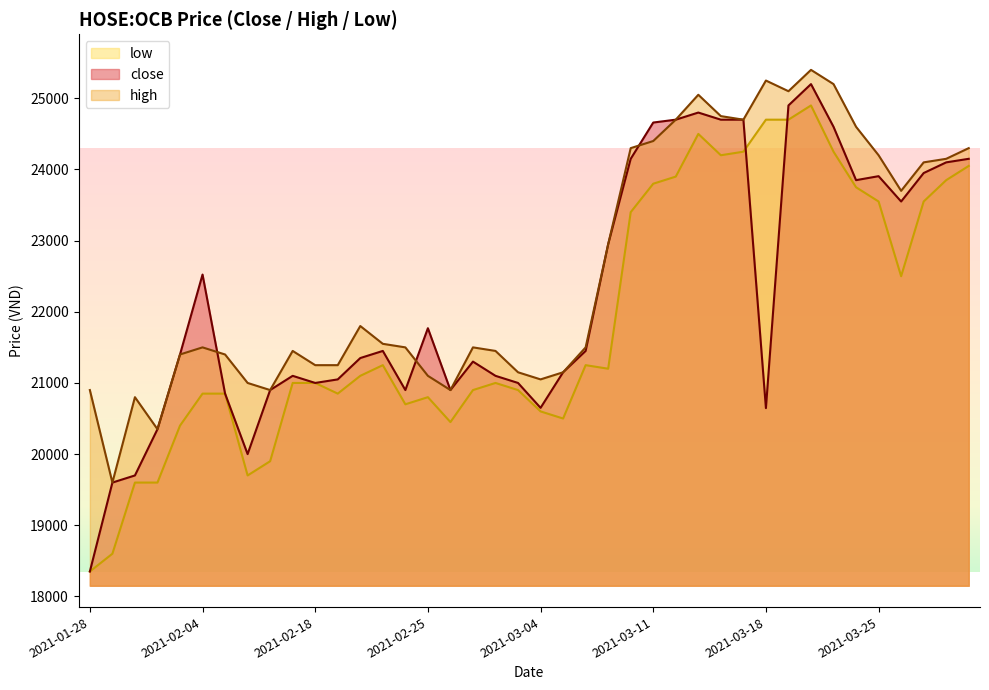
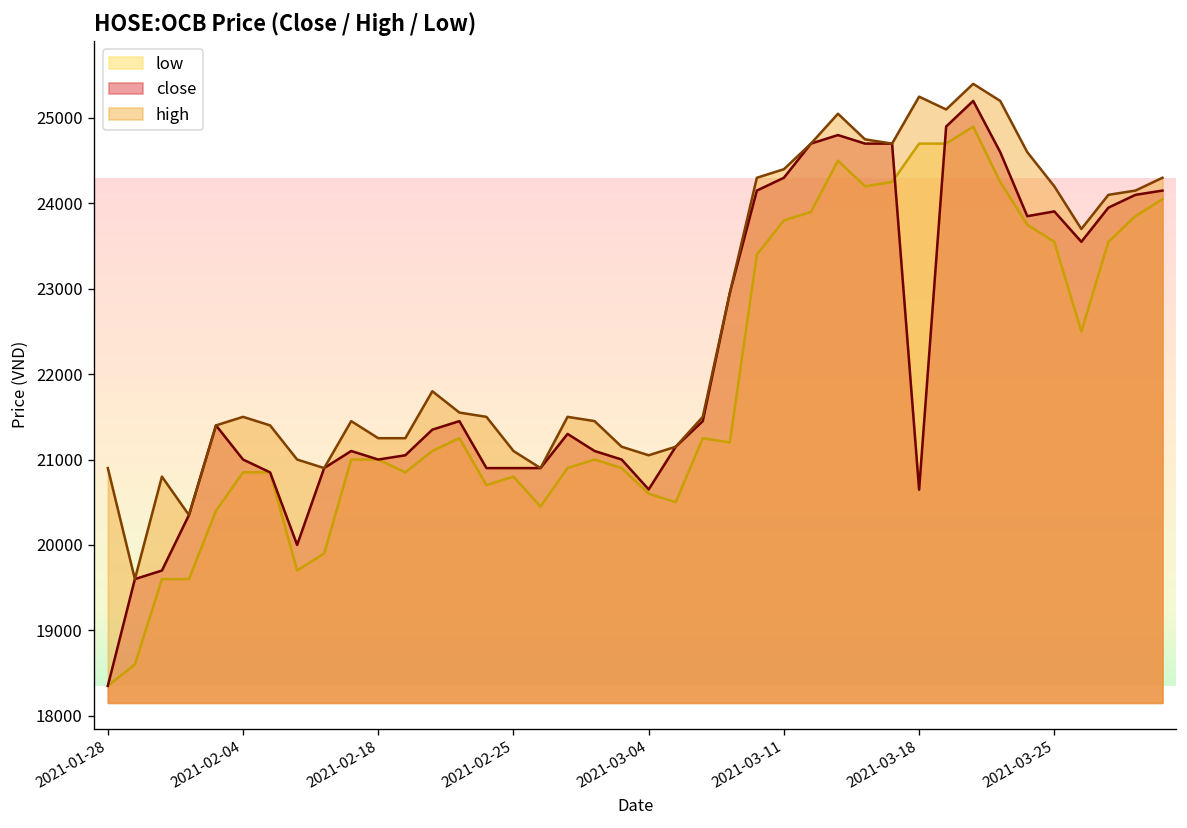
  {
    "close": {
-     "2021-02-04": 22500,
-     "2021-02-25": 21800,
+     "2021-02-04": 21000,
+     "2021-02-25": 20900,
      "2021-03-04": 20700,
-     "2021-03-11": 24700,
+     "2021-03-11": 24300,
      "2021-03-18": 20600,
      "2021-03-25": 23900
    }
  }
